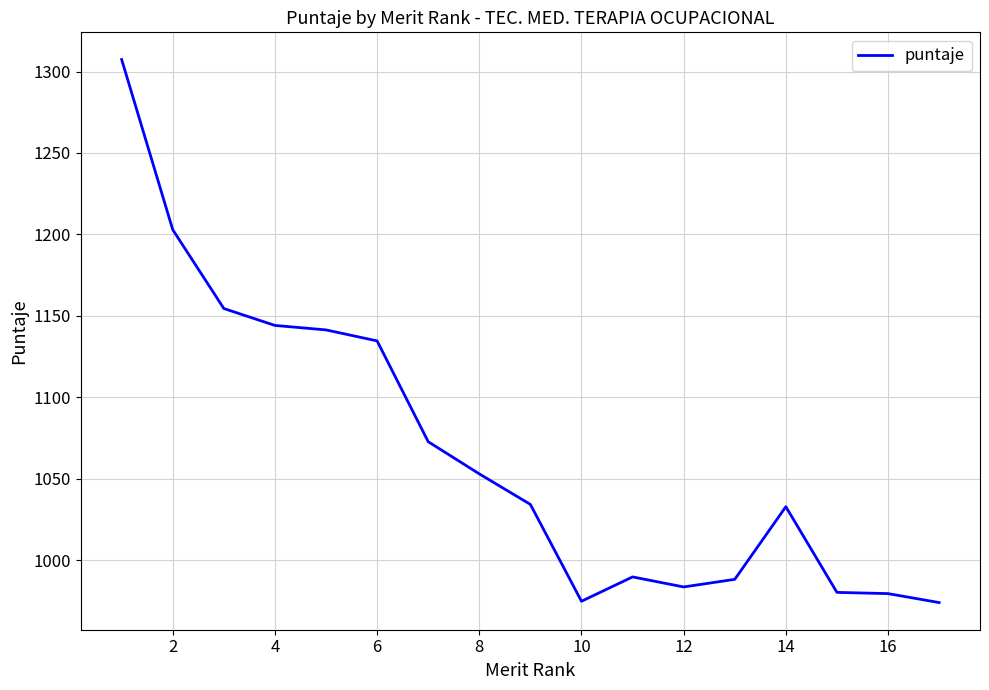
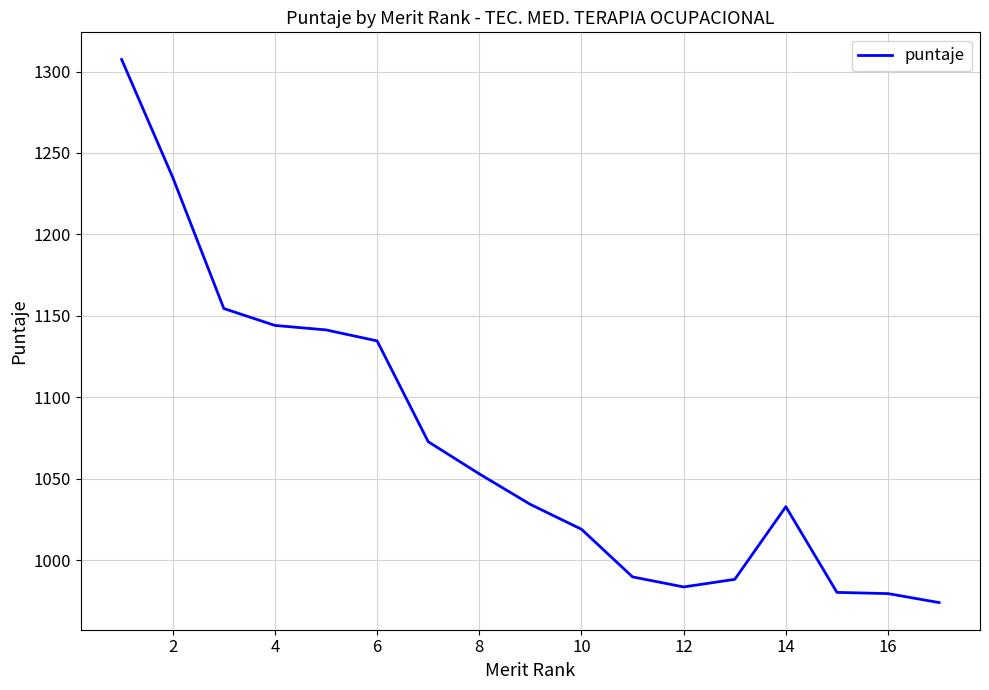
  {
-   "2": 1203,
+   "2": 1235,
    "4": 1144,
    "6": 1135,
    "8": 1053,
-   "10": 975,
+   "10": 1019,
    "12": 984,
    "14": 1033,
    "16": 980
  }
